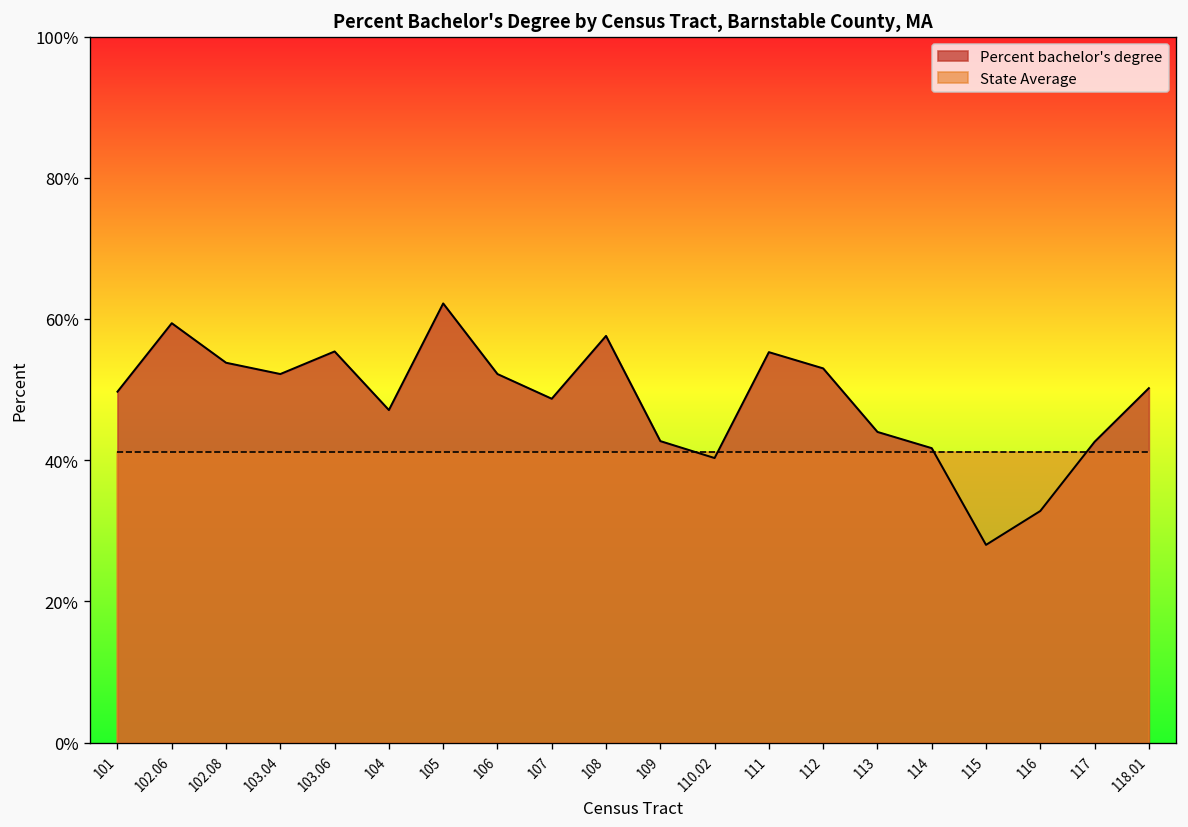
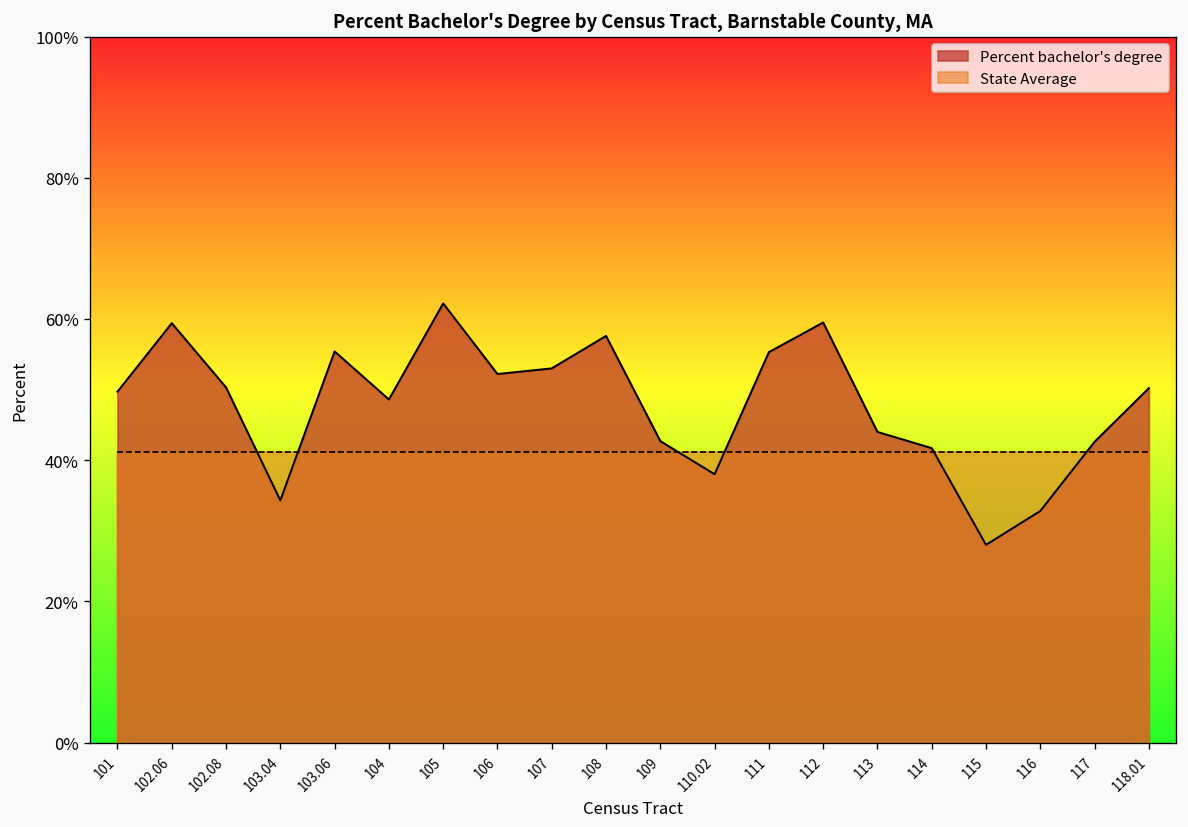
  {
    "Percent bachelor's degree": {
      "101": "50%",
      "102.06": "59%",
-     "102.08": "54%",
-     "103.04": "52%",
+     "102.08": "50%",
+     "103.04": "34%",
      "103.06": "55%",
-     "104": "47%",
+     "104": "49%",
      "105": "62%",
      "106": "52%",
-     "107": "49%",
+     "107": "53%",
      "108": "58%",
      "109": "43%",
-     "110.02": "40%",
+     "110.02": "38%",
      "111": "55%",
-     "112": "53%",
+     "112": "60%",
      "113": "44%",
      "114": "42%",
      "115": "28%",
      "116": "33%",
      "117": "43%",
      "118.01": "50%"
    },
    "State Average": {
      "101": "41%",
      "102.06": "41%",
      "102.08": "41%",
      "103.04": "41%",
      "103.06": "41%",
      "104": "41%",
      "105": "41%",
      "106": "41%",
      "107": "41%",
      "108": "41%",
      "109": "41%",
      "110.02": "41%",
      "111": "41%",
      "112": "41%",
      "113": "41%",
      "114": "41%",
      "115": "41%",
      "116": "41%",
      "117": "41%",
      "118.01": "41%"
    }
  }
